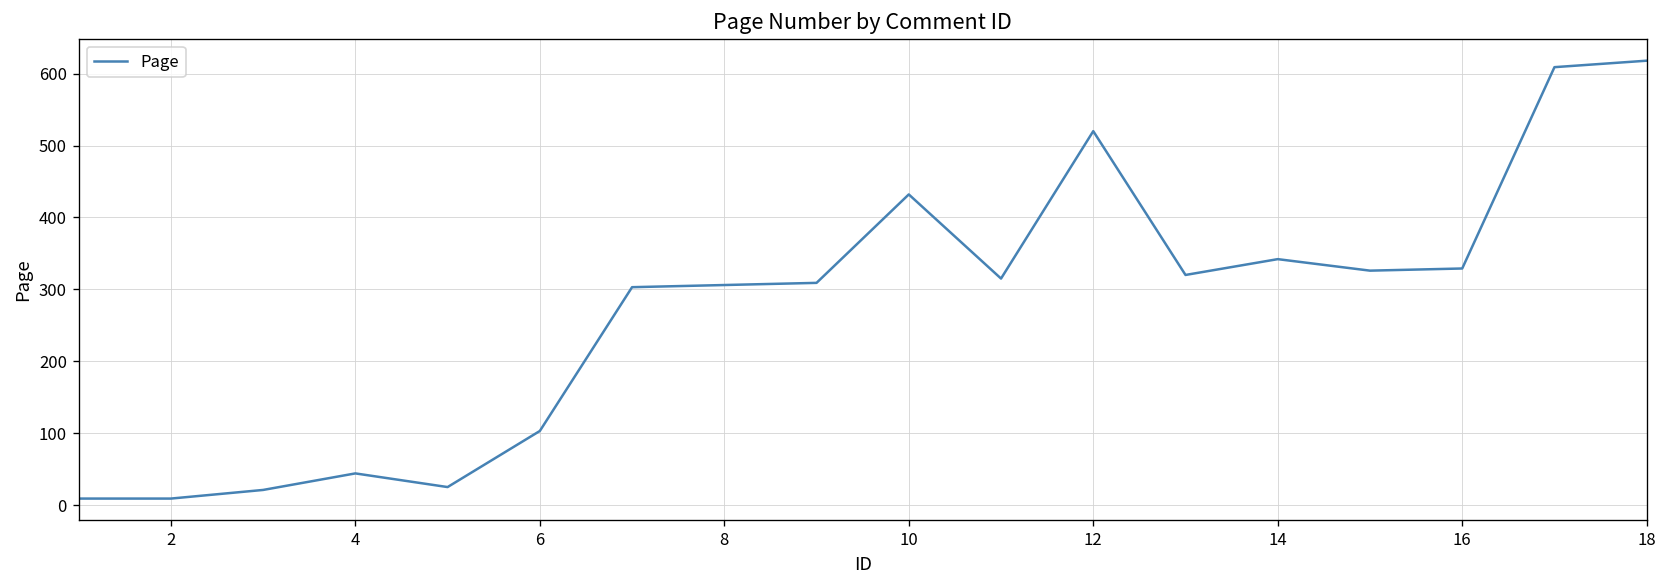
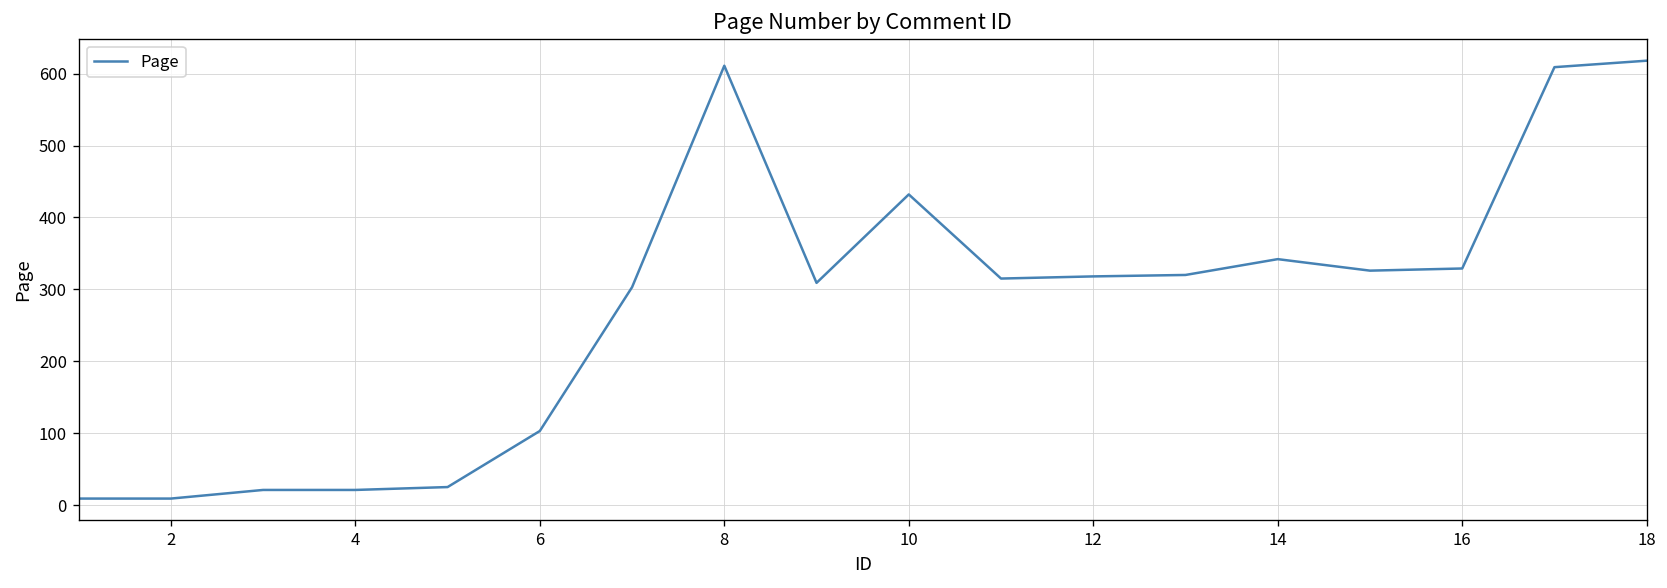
  {
    "2": 10,
-   "4": 40,
+   "4": 20,
    "6": 100,
-   "8": 310,
+   "8": 610,
    "10": 430,
-   "12": 520,
+   "12": 320,
    "14": 340,
    "16": 330,
    "18": 620
  }
